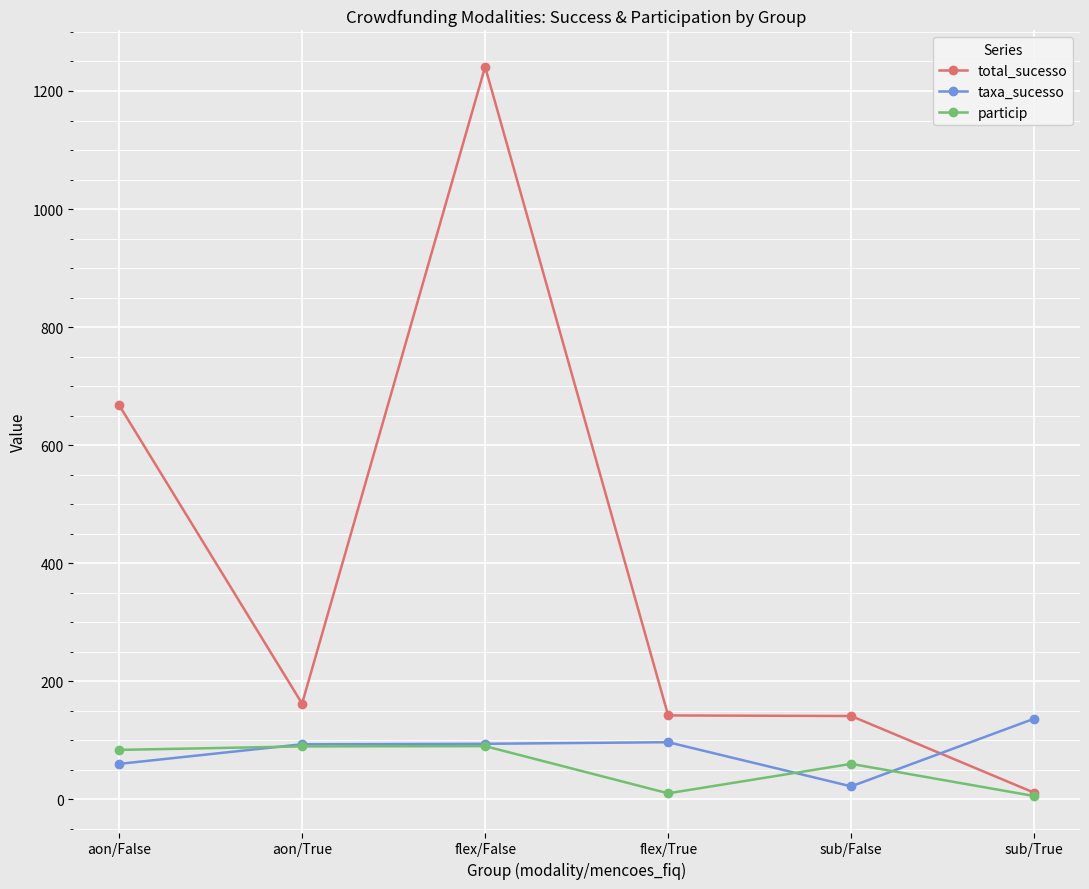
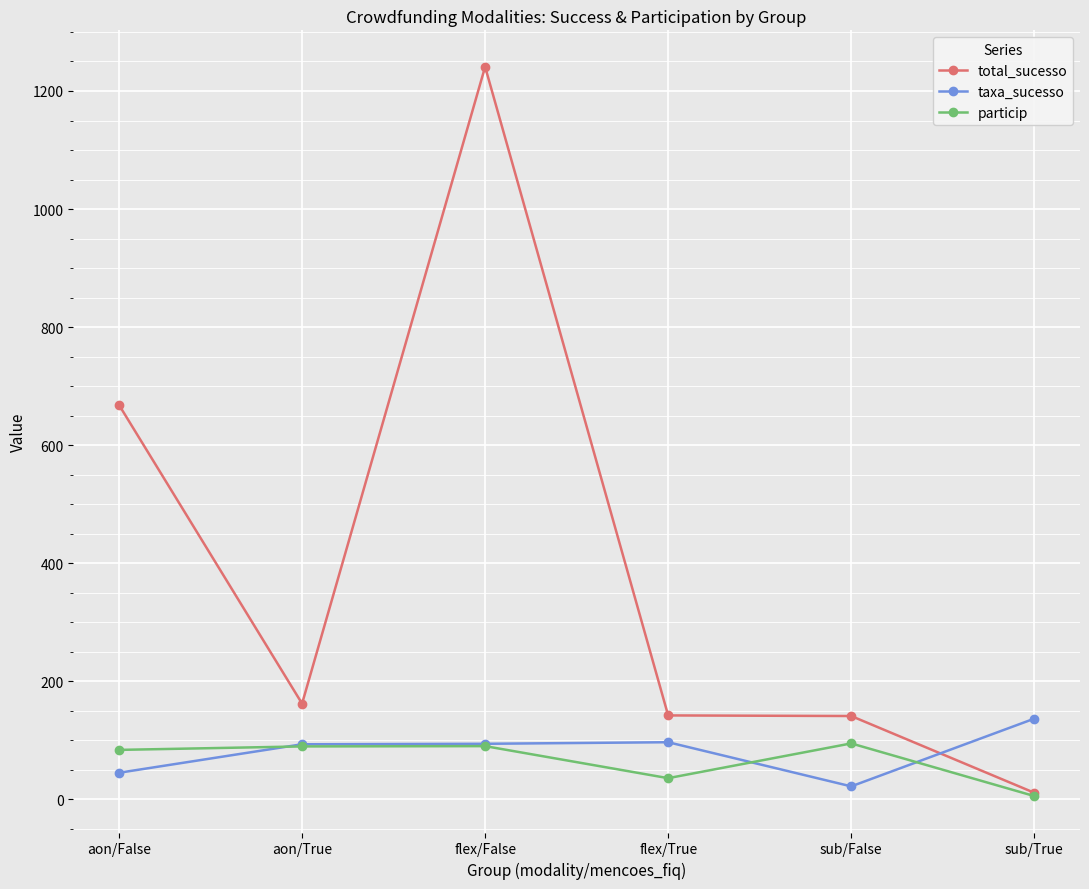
  {
    "total_sucesso": {
      "aon/False": 670,
      "aon/True": 160,
      "flex/False": 1240,
      "flex/True": 140,
      "sub/False": 140,
      "sub/True": 10
    },
    "taxa_sucesso": {
-     "aon/False": 60,
+     "aon/False": 40,
      "flex/True": 100,
      "sub/False": 20,
      "sub/True": 140
    },
    "particip": {
      "aon/False": 80,
-     "flex/True": 10,
-     "sub/False": 60,
+     "flex/True": 40,
+     "sub/False": 90,
      "sub/True": 10
    }
  }
